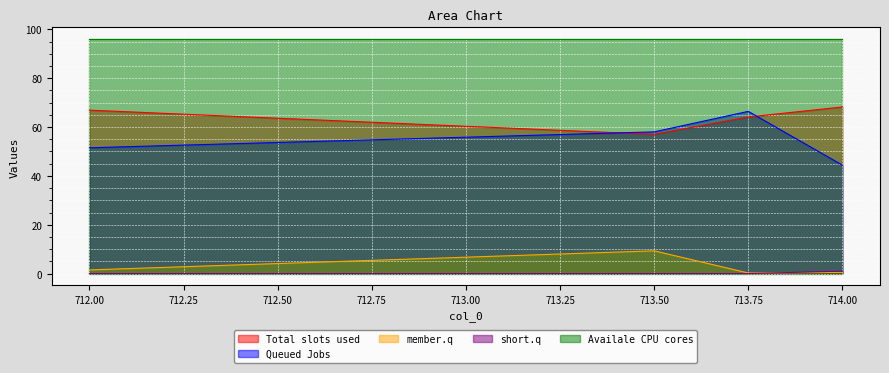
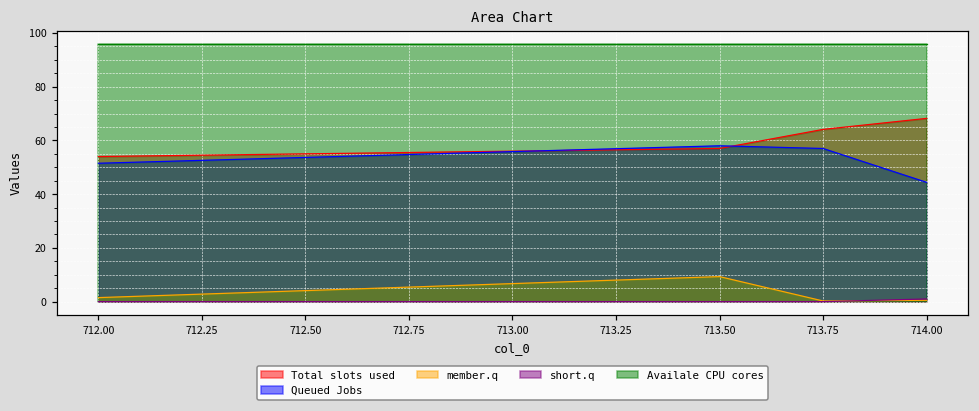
  {
    "Total slots used": {
-     "712.00": 67,
+     "712.00": 54,
      "713.75": 64,
      "714.00": 68
    },
    "Queued Jobs": {
      "712.00": 52,
-     "713.75": 66,
+     "713.75": 57,
      "714.00": 44
    },
    "member.q": {
      "712.00": 2,
      "713.50": 9
    },
    "short.q": {
      "712.00": 0,
      "713.50": 0
    },
    "Availale CPU cores": {
      "712.00": 96,
      "713.50": 96,
      "713.75": 96,
      "714.00": 96
    }
  }
